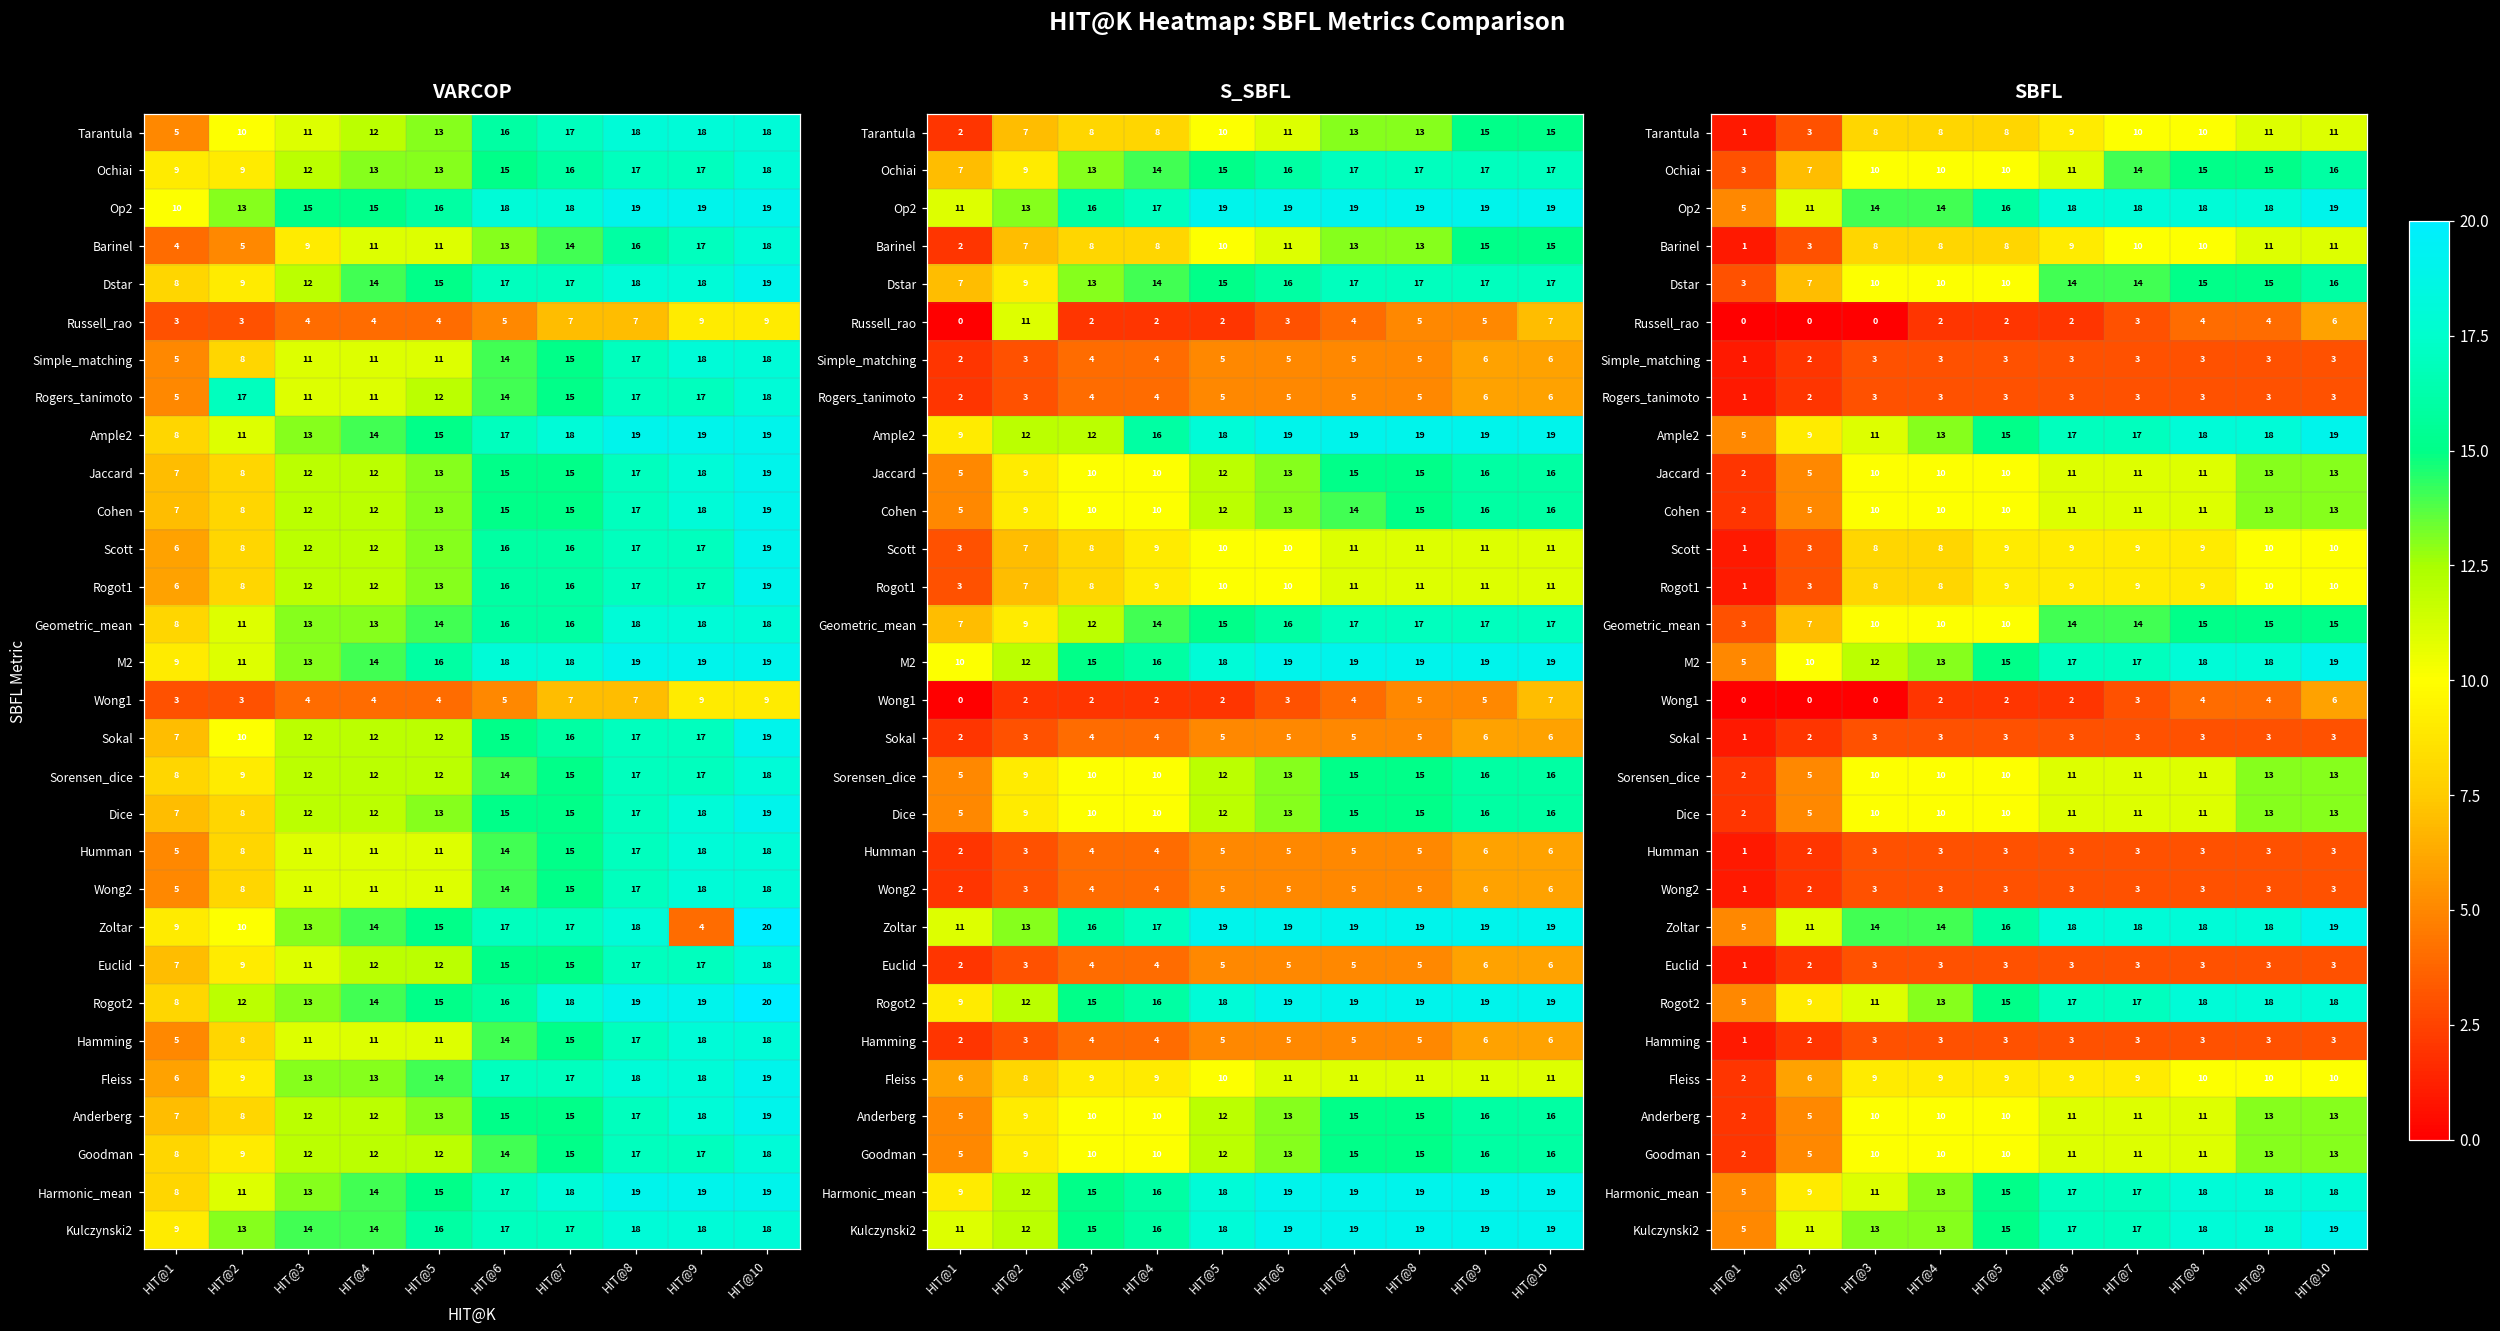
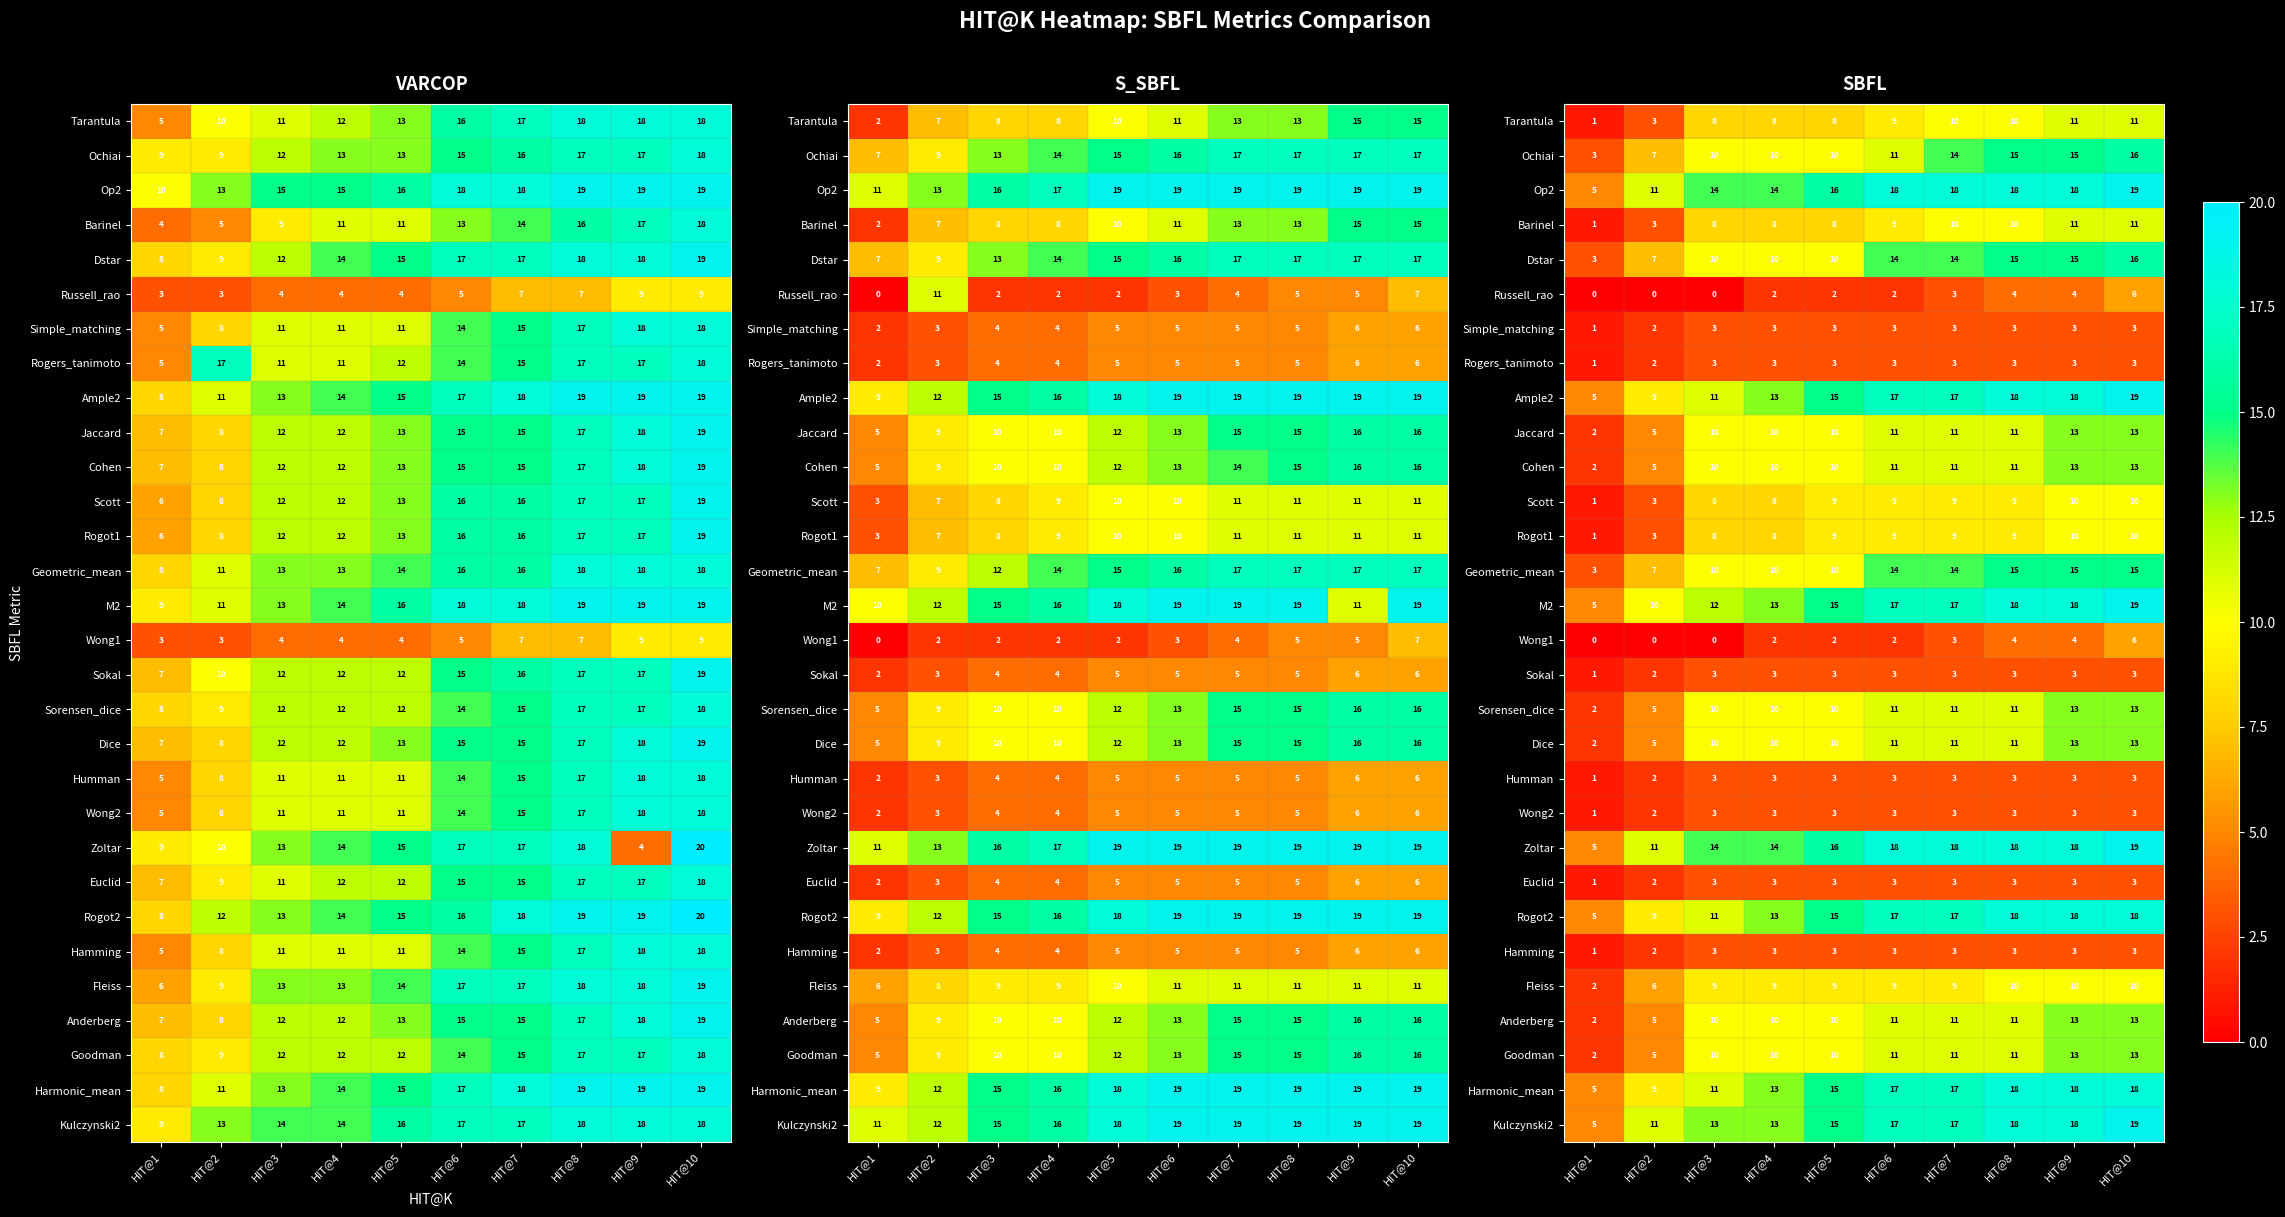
  {
    "S_SBFL": {
      "Ample2": {
        "HIT@1": 9,
        "HIT@2": 12,
-       "HIT@3": 12,
+       "HIT@3": 15,
        "HIT@4": 16,
        "HIT@5": 18,
        "HIT@6": 19,
        "HIT@7": 19,
        "HIT@8": 19,
        "HIT@9": 19,
        "HIT@10": 19
      },
      "M2": {
        "HIT@1": 10,
        "HIT@2": 12,
        "HIT@3": 15,
        "HIT@4": 16,
        "HIT@5": 18,
        "HIT@6": 19,
        "HIT@7": 19,
        "HIT@8": 19,
-       "HIT@9": 19,
+       "HIT@9": 11,
        "HIT@10": 19
      }
    }
  }
